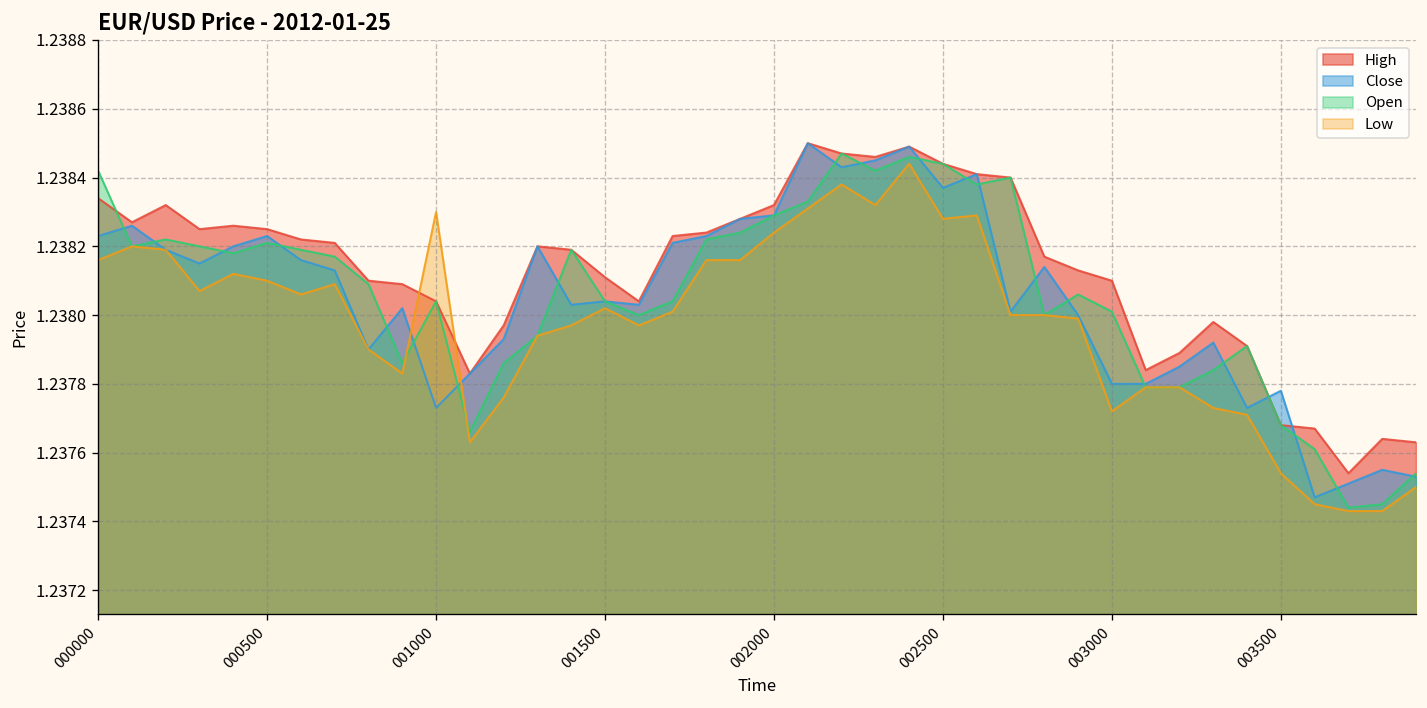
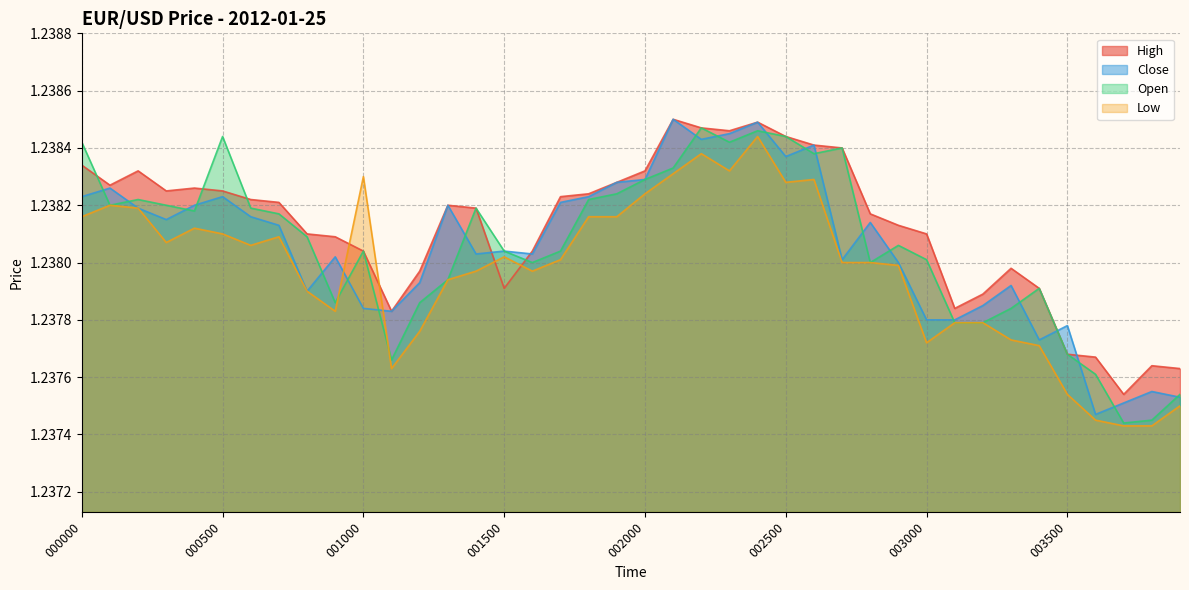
  {
    "High": {
      "000000": 1.23834,
      "000500": 1.23825,
-     "001500": 1.23811,
+     "001500": 1.23791,
      "002000": 1.23832,
      "003000": 1.23810
    },
    "Close": {
      "000000": 1.23823,
      "000500": 1.23823,
-     "001000": 1.23773,
+     "001000": 1.23784,
      "002500": 1.23837,
      "003000": 1.23780,
      "003500": 1.23778
    },
    "Open": {
      "000000": 1.23842,
-     "000500": 1.23821,
+     "000500": 1.23844,
      "003000": 1.23801
    },
    "Low": {
      "000000": 1.23816,
      "000500": 1.23810,
      "001000": 1.23830,
      "001500": 1.23802,
      "002000": 1.23824,
      "002500": 1.23828,
      "003000": 1.23772,
      "003500": 1.23754
    }
  }
